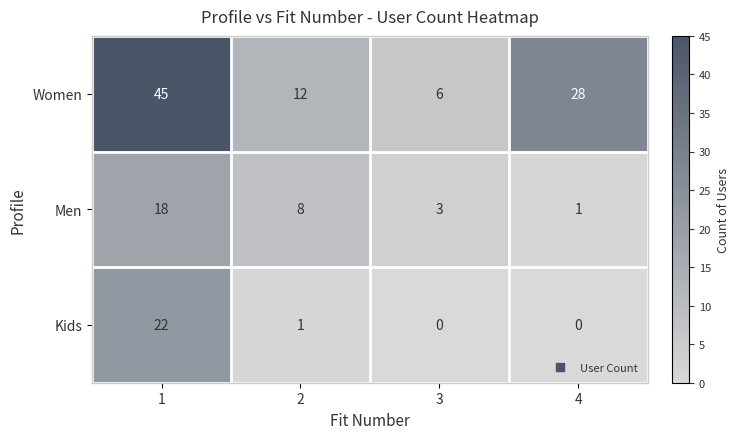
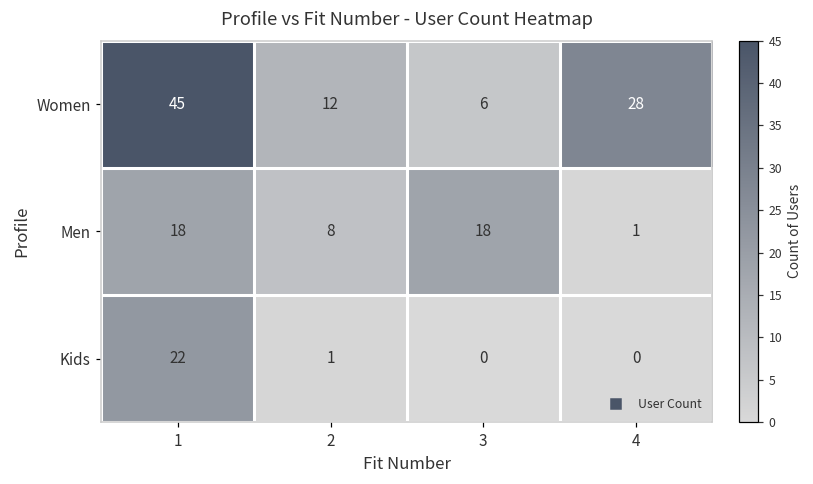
  {
    "Women": {
      "1": 45,
      "2": 12,
      "3": 6,
      "4": 28
    },
    "Men": {
      "1": 18,
      "2": 8,
-     "3": 3,
+     "3": 18,
      "4": 1
    },
    "Kids": {
      "1": 22,
      "2": 1,
      "3": 0,
      "4": 0
    }
  }
